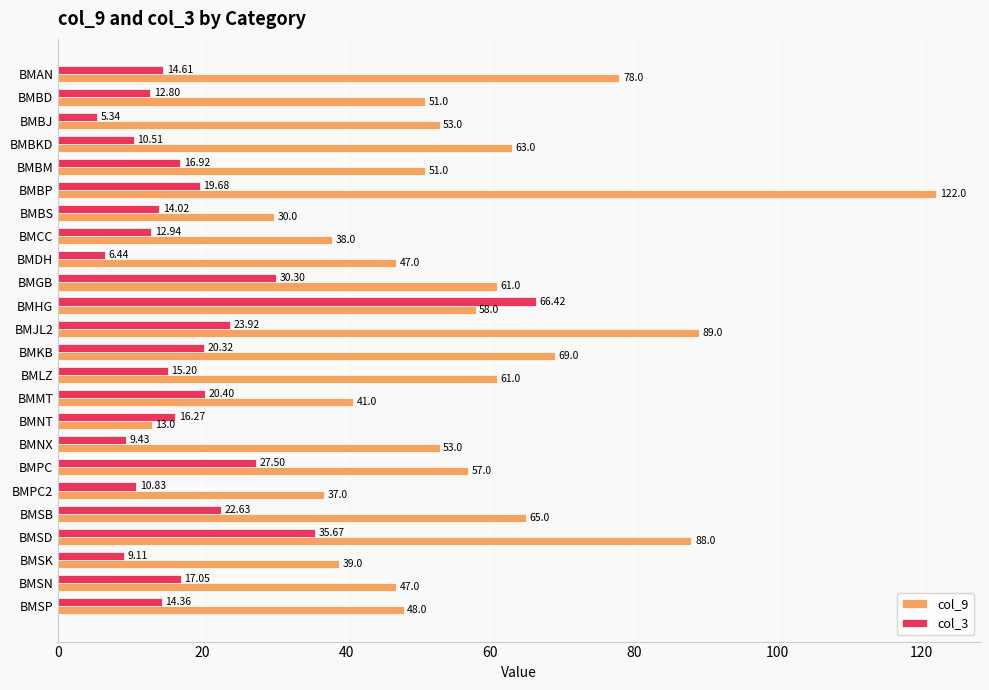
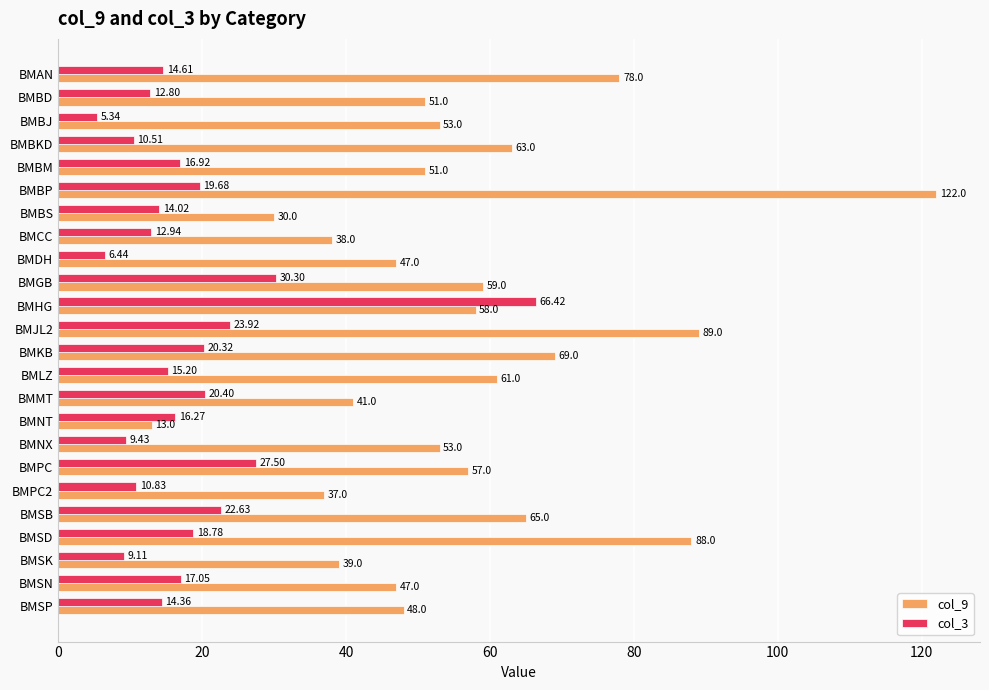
  {
    "col_9": {
      "BMAN": 78.0,
      "BMBD": 51.0,
      "BMBJ": 53.0,
      "BMBKD": 63.0,
      "BMBM": 51.0,
      "BMBP": 122.0,
      "BMBS": 30.0,
      "BMCC": 38.0,
      "BMDH": 47.0,
-     "BMGB": 61.0,
+     "BMGB": 59.0,
      "BMHG": 58.0,
      "BMJL2": 89.0,
      "BMKB": 69.0,
      "BMLZ": 61.0,
      "BMMT": 41.0,
      "BMNT": 13.0,
      "BMNX": 53.0,
      "BMPC": 57.0,
      "BMPC2": 37.0,
      "BMSB": 65.0,
      "BMSD": 88.0,
      "BMSK": 39.0,
      "BMSN": 47.0,
      "BMSP": 48.0
    },
    "col_3": {
      "BMAN": 14.61,
      "BMBD": 12.80,
      "BMBJ": 5.34,
      "BMBKD": 10.51,
      "BMBM": 16.92,
      "BMBP": 19.68,
      "BMBS": 14.02,
      "BMCC": 12.94,
      "BMDH": 6.44,
      "BMGB": 30.30,
      "BMHG": 66.42,
      "BMJL2": 23.92,
      "BMKB": 20.32,
      "BMLZ": 15.20,
      "BMMT": 20.40,
      "BMNT": 16.27,
      "BMNX": 9.43,
      "BMPC": 27.50,
      "BMPC2": 10.83,
      "BMSB": 22.63,
-     "BMSD": 35.67,
+     "BMSD": 18.78,
      "BMSK": 9.11,
      "BMSN": 17.05,
      "BMSP": 14.36
    }
  }
